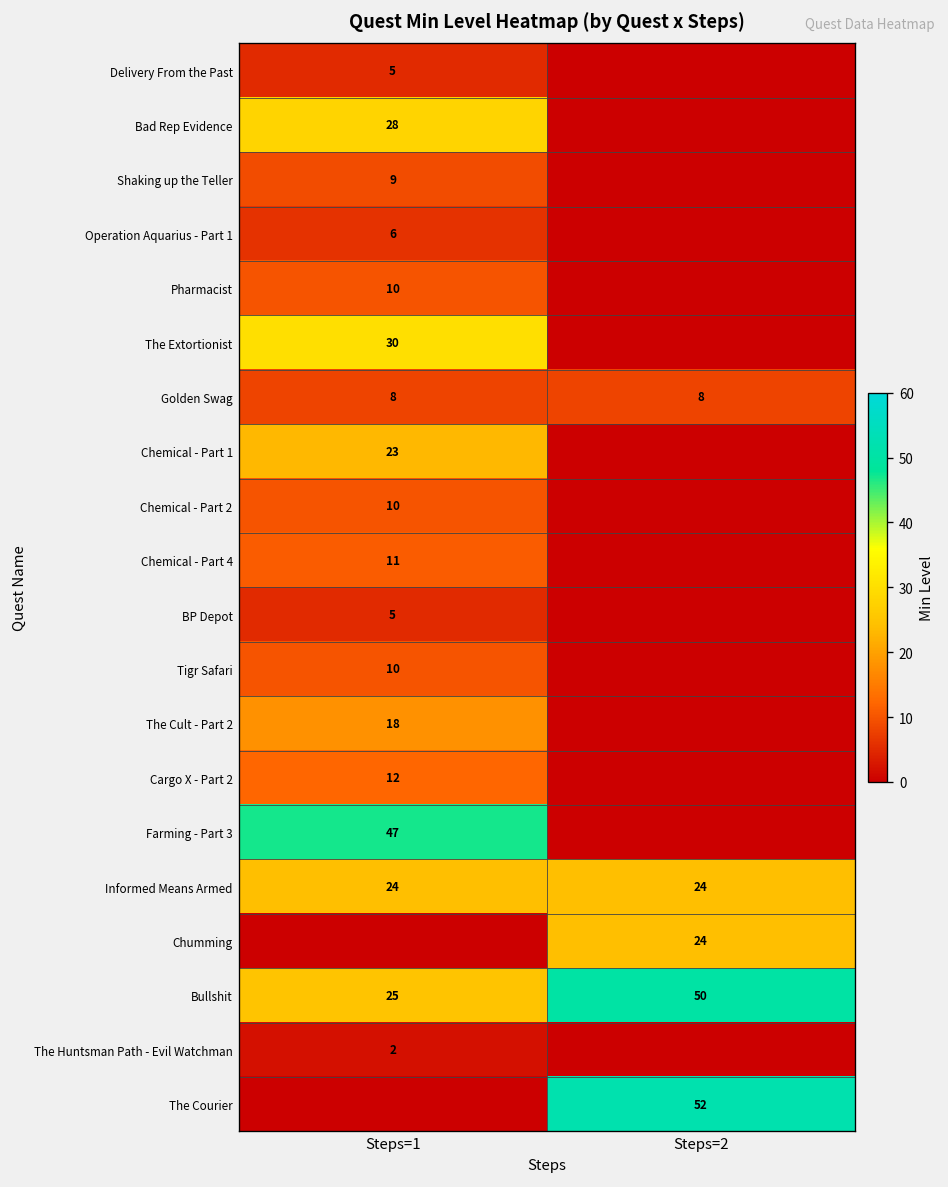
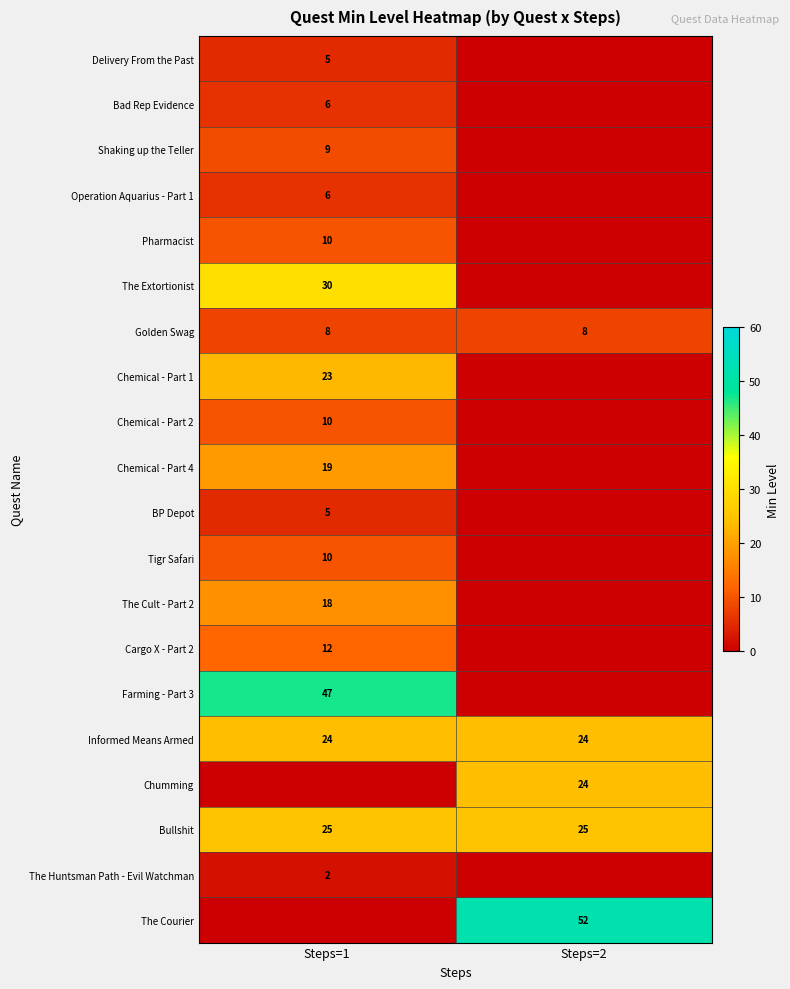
  {
    "Delivery From the Past": {
      "Steps=1": 5
    },
    "Bad Rep Evidence": {
-     "Steps=1": 28
+     "Steps=1": 6
    },
    "Shaking up the Teller": {
      "Steps=1": 9
    },
    "Operation Aquarius - Part 1": {
      "Steps=1": 6
    },
    "Pharmacist": {
      "Steps=1": 10
    },
    "The Extortionist": {
      "Steps=1": 30
    },
    "Golden Swag": {
      "Steps=1": 8,
      "Steps=2": 8
    },
    "Chemical - Part 1": {
      "Steps=1": 23
    },
    "Chemical - Part 2": {
      "Steps=1": 10
    },
    "Chemical - Part 4": {
-     "Steps=1": 11
+     "Steps=1": 19
    },
    "BP Depot": {
      "Steps=1": 5
    },
    "Tigr Safari": {
      "Steps=1": 10
    },
    "The Cult - Part 2": {
      "Steps=1": 18
    },
    "Cargo X - Part 2": {
      "Steps=1": 12
    },
    "Farming - Part 3": {
      "Steps=1": 47
    },
    "Informed Means Armed": {
      "Steps=1": 24,
      "Steps=2": 24
    },
    "Chumming": {
      "Steps=2": 24
    },
    "Bullshit": {
      "Steps=1": 25,
-     "Steps=2": 50
+     "Steps=2": 25
    },
    "The Huntsman Path - Evil Watchman": {
      "Steps=1": 2
    },
    "The Courier": {
      "Steps=2": 52
    }
  }
